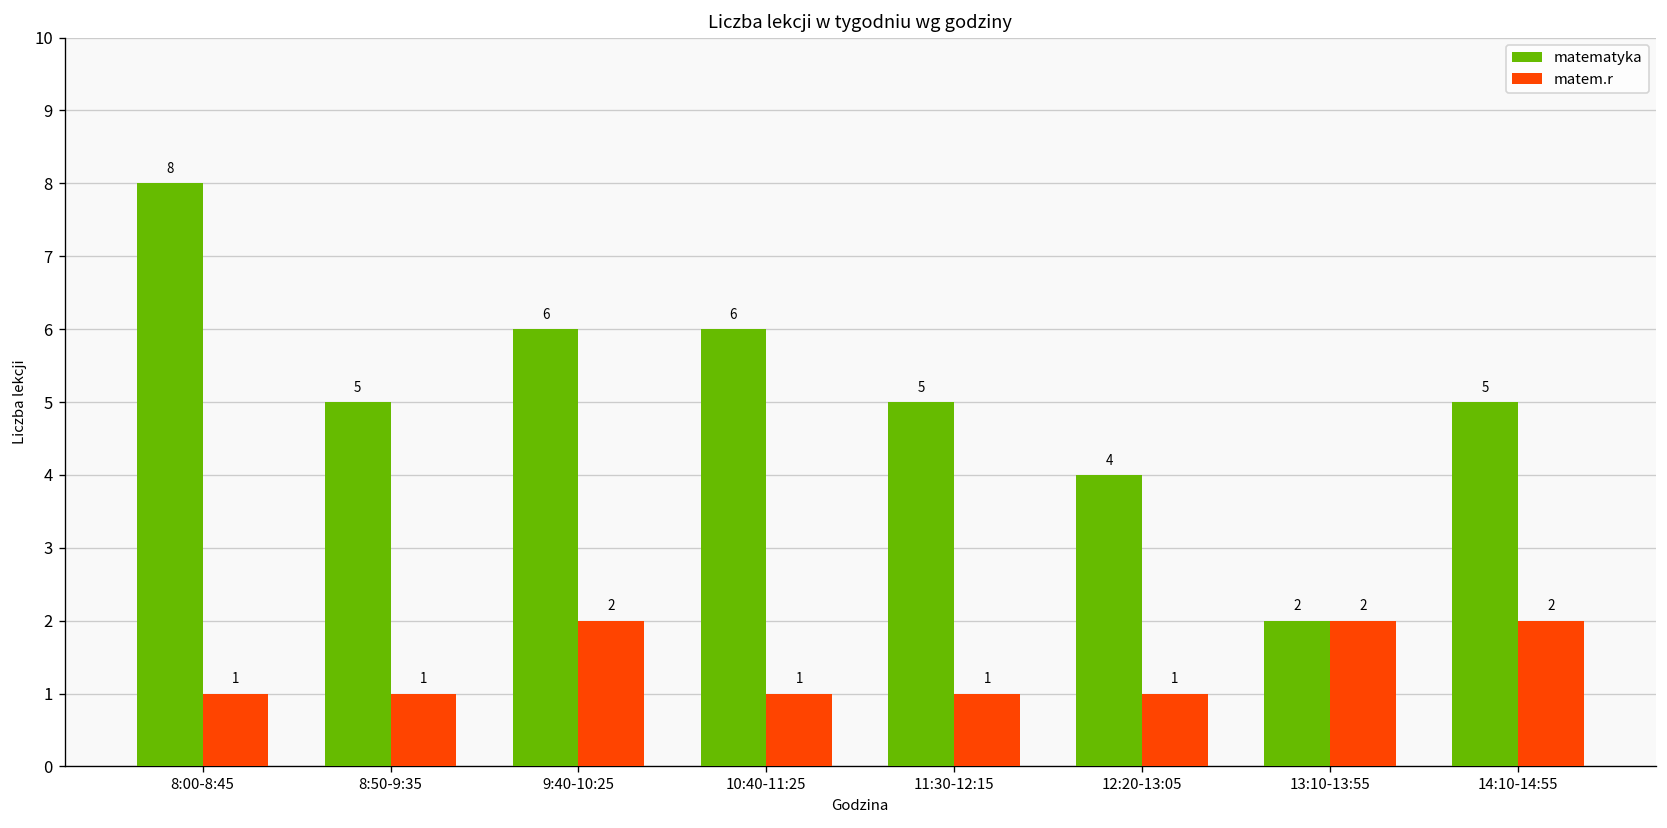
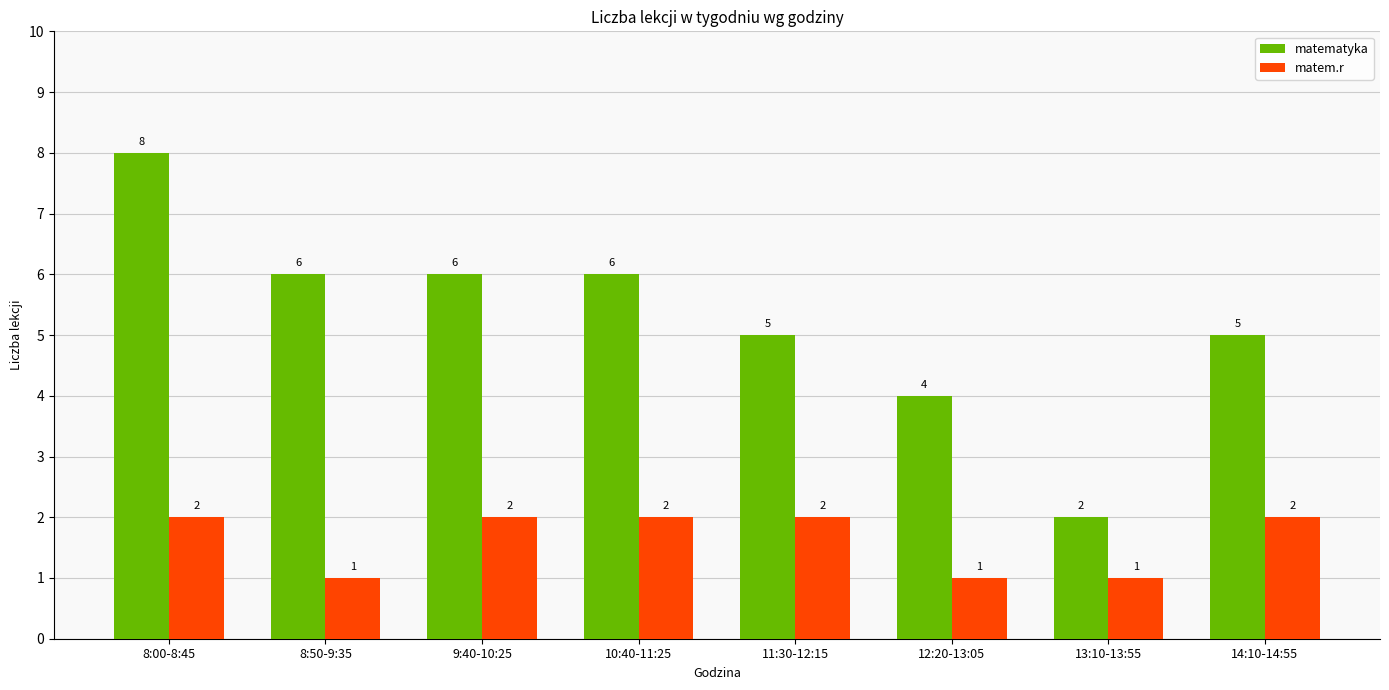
  {
    "matematyka": {
      "8:00-8:45": 8,
-     "8:50-9:35": 5,
+     "8:50-9:35": 6,
      "9:40-10:25": 6,
      "10:40-11:25": 6,
      "11:30-12:15": 5,
      "12:20-13:05": 4,
      "13:10-13:55": 2,
      "14:10-14:55": 5
    },
    "matem.r": {
-     "8:00-8:45": 1,
+     "8:00-8:45": 2,
      "8:50-9:35": 1,
      "9:40-10:25": 2,
-     "10:40-11:25": 1,
-     "11:30-12:15": 1,
+     "10:40-11:25": 2,
+     "11:30-12:15": 2,
      "12:20-13:05": 1,
-     "13:10-13:55": 2,
+     "13:10-13:55": 1,
      "14:10-14:55": 2
    }
  }
